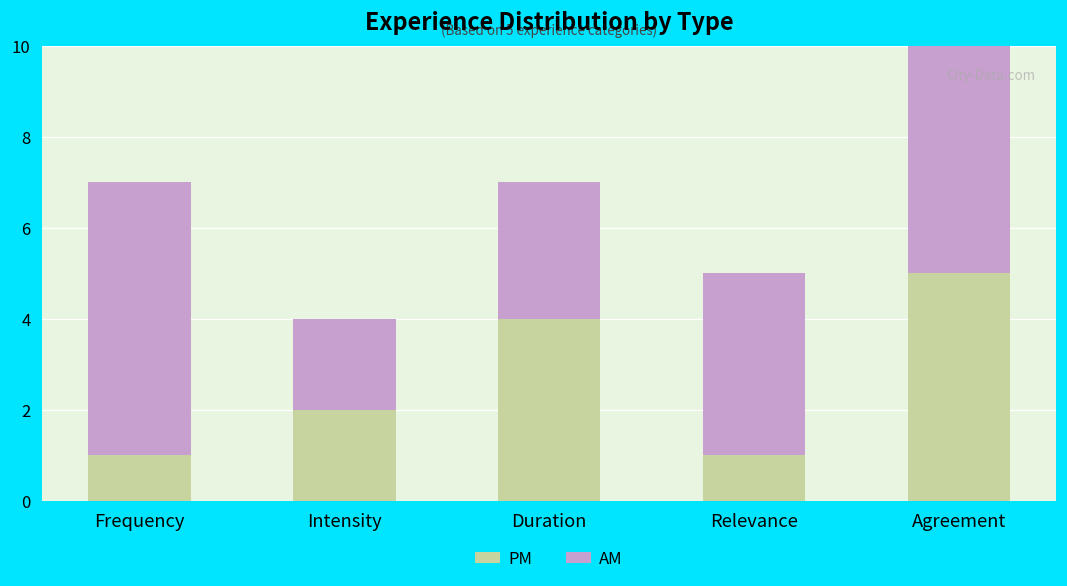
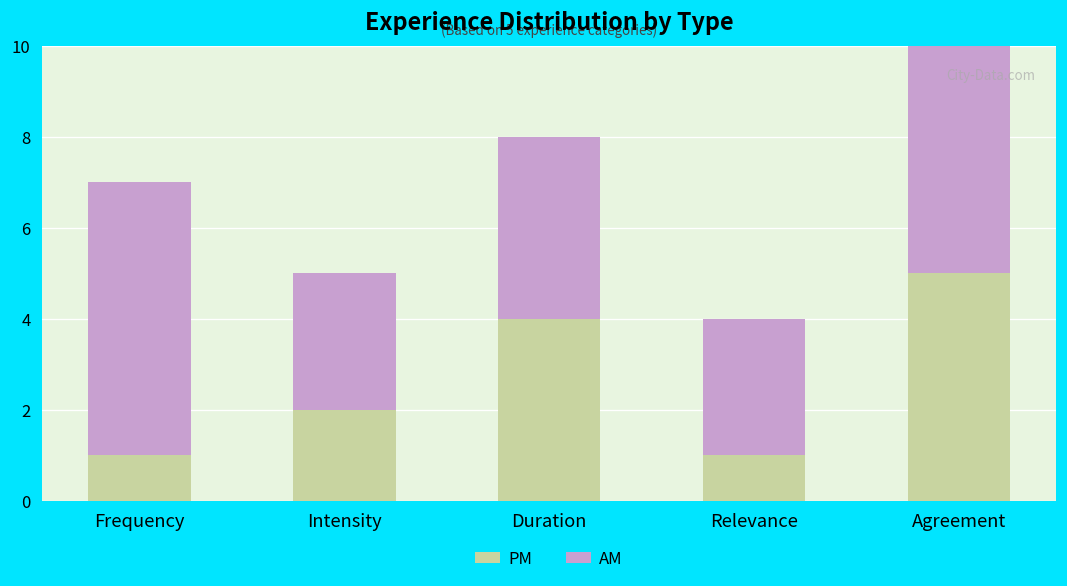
  {
    "PM": {
      "Frequency": 1,
      "Intensity": 2,
      "Duration": 4,
      "Relevance": 1,
      "Agreement": 5
    },
    "AM": {
      "Frequency": 6,
-     "Intensity": 2,
-     "Duration": 3,
-     "Relevance": 4,
+     "Intensity": 3,
+     "Duration": 4,
+     "Relevance": 3,
      "Agreement": 5
    }
  }
